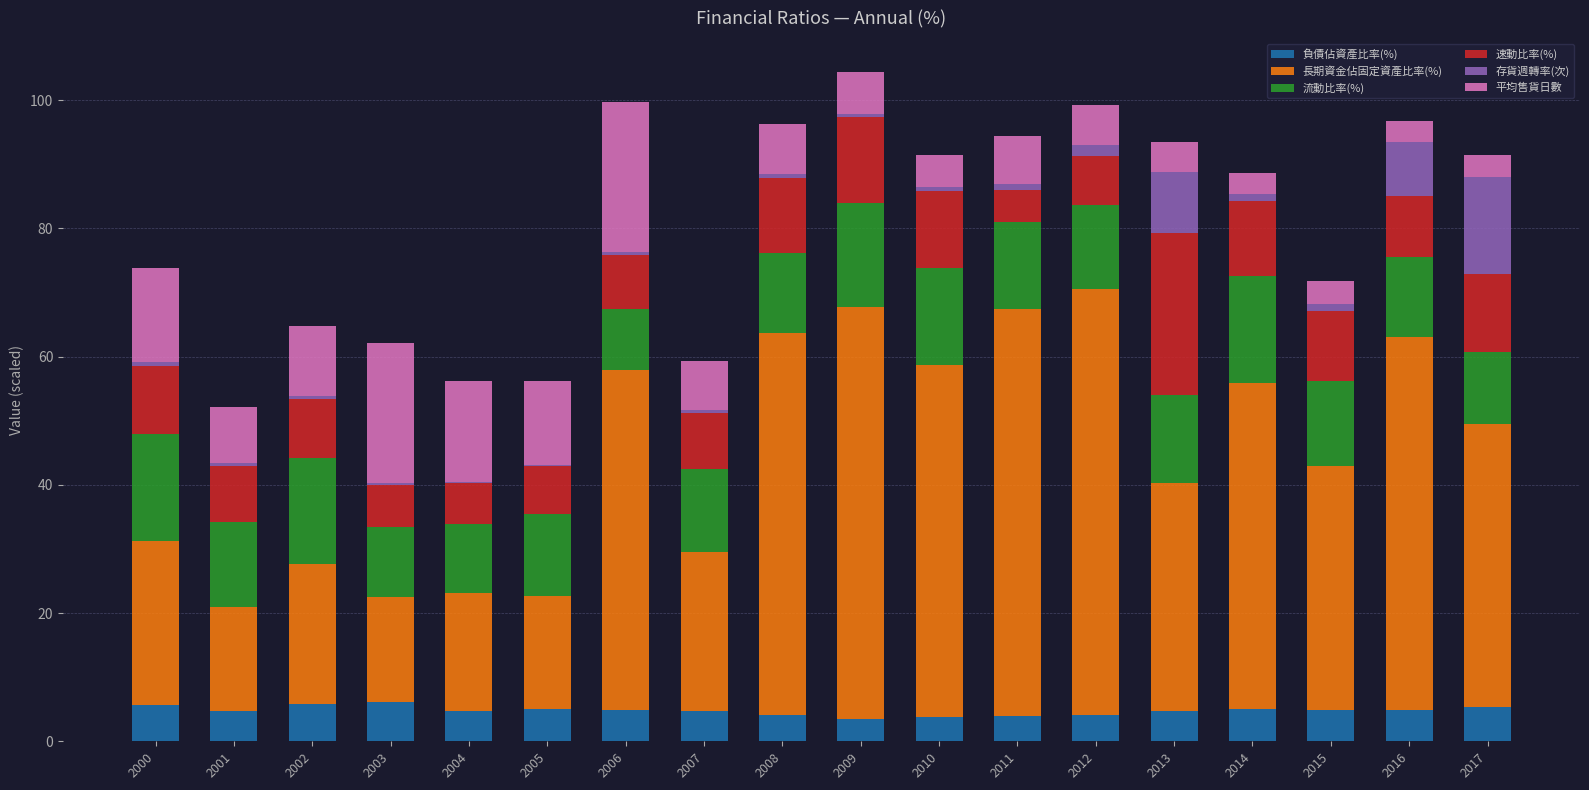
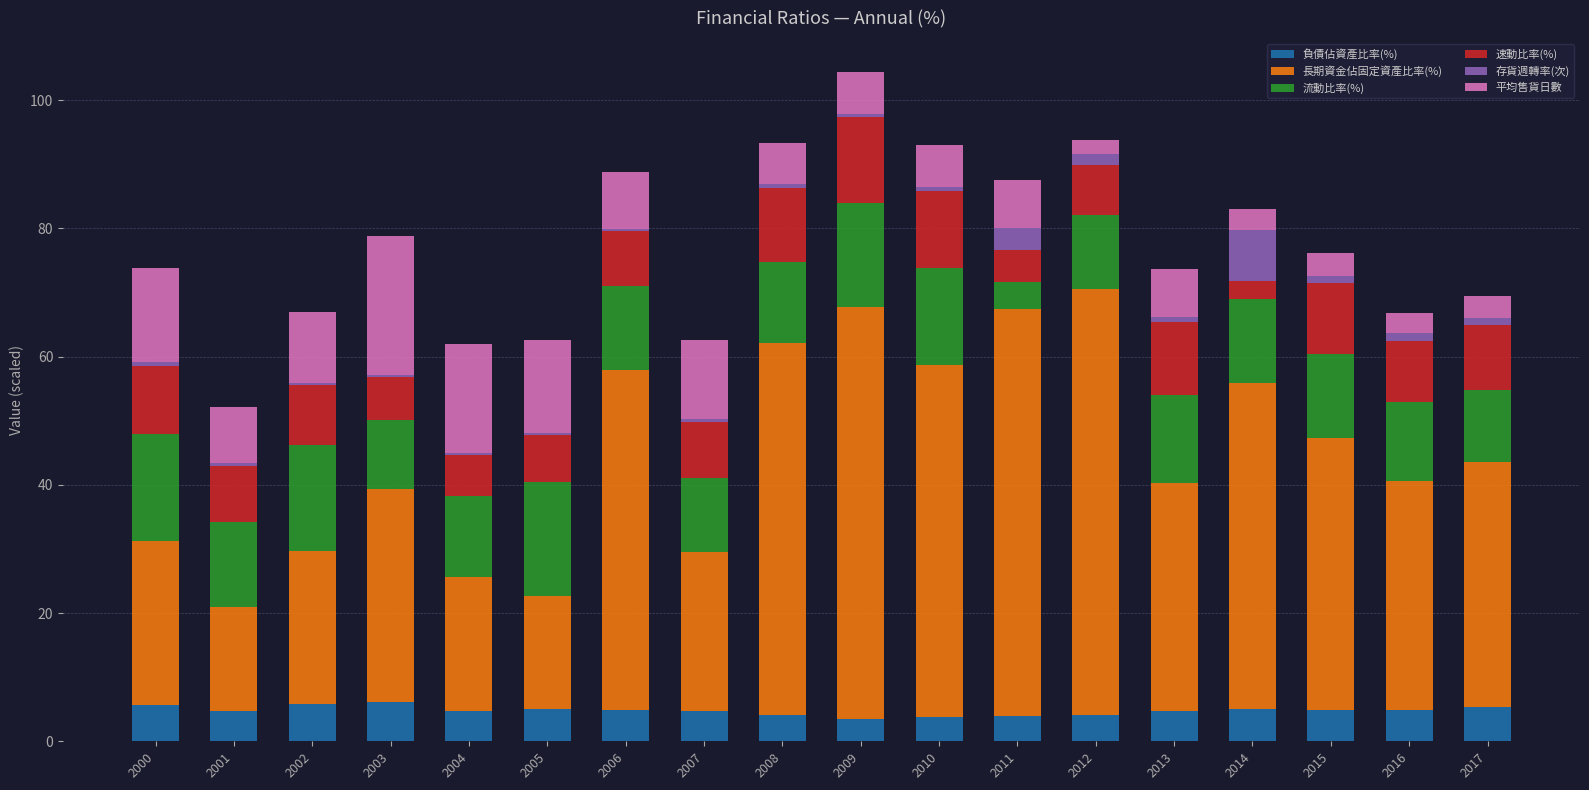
  {
    "長期資金佔固定資產比率(%)": {
      "2000": 26,
      "2001": 16,
-     "2002": 22,
-     "2003": 16,
-     "2004": 18,
+     "2002": 24,
+     "2003": 33,
+     "2004": 21,
      "2005": 18,
      "2006": 53,
      "2007": 25,
-     "2008": 60,
+     "2008": 58,
      "2009": 64,
      "2010": 55,
      "2011": 63,
      "2012": 67,
      "2013": 36,
      "2014": 51,
-     "2015": 38,
-     "2016": 58,
-     "2017": 44
+     "2015": 42,
+     "2016": 36,
+     "2017": 38
    },
    "流動比率(%)": {
      "2000": 17,
      "2001": 13,
      "2002": 16,
      "2003": 11,
-     "2004": 11,
-     "2005": 13,
-     "2006": 9,
-     "2007": 13,
+     "2004": 13,
+     "2005": 18,
+     "2006": 13,
+     "2007": 12,
      "2008": 13,
      "2009": 16,
      "2010": 15,
-     "2011": 14,
-     "2012": 13,
+     "2011": 4,
+     "2012": 12,
      "2013": 14,
-     "2014": 17,
+     "2014": 13,
      "2015": 13,
      "2016": 12,
      "2017": 11
    },
    "速動比率(%)": {
      "2000": 11,
      "2001": 9,
      "2002": 9,
      "2003": 7,
      "2004": 6,
      "2005": 7,
      "2006": 8,
      "2007": 9,
      "2008": 12,
      "2009": 13,
      "2010": 12,
      "2011": 5,
      "2012": 8,
-     "2013": 25,
-     "2014": 12,
+     "2013": 11,
+     "2014": 3,
      "2015": 11,
      "2016": 9,
-     "2017": 12
+     "2017": 10
    },
    "存貨週轉率(次)": {
      "2000": 1,
      "2001": 0,
      "2006": 0,
      "2007": 0,
      "2008": 1,
      "2009": 1,
      "2010": 1,
-     "2011": 1,
+     "2011": 3,
      "2012": 2,
-     "2013": 9,
-     "2014": 1,
+     "2013": 1,
+     "2014": 8,
      "2015": 1,
-     "2016": 9,
-     "2017": 15
+     "2016": 1,
+     "2017": 1
    },
    "平均售貨日數": {
      "2000": 15,
      "2001": 9,
      "2002": 11,
      "2003": 22,
-     "2004": 16,
-     "2005": 13,
-     "2006": 23,
-     "2007": 8,
-     "2008": 8,
+     "2004": 17,
+     "2005": 15,
+     "2006": 9,
+     "2007": 12,
+     "2008": 6,
      "2009": 7,
-     "2010": 5,
+     "2010": 6,
      "2011": 8,
-     "2012": 6,
-     "2013": 5,
+     "2012": 2,
+     "2013": 7,
      "2014": 3,
      "2015": 4,
      "2016": 3,
      "2017": 3
    }
  }
